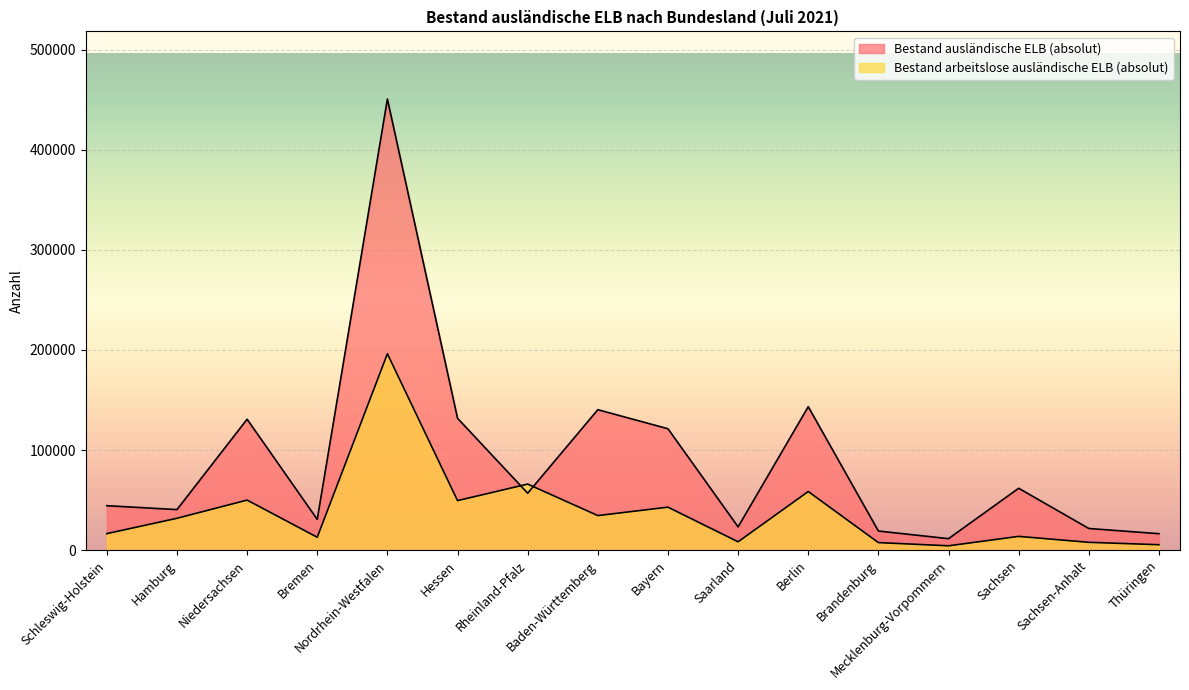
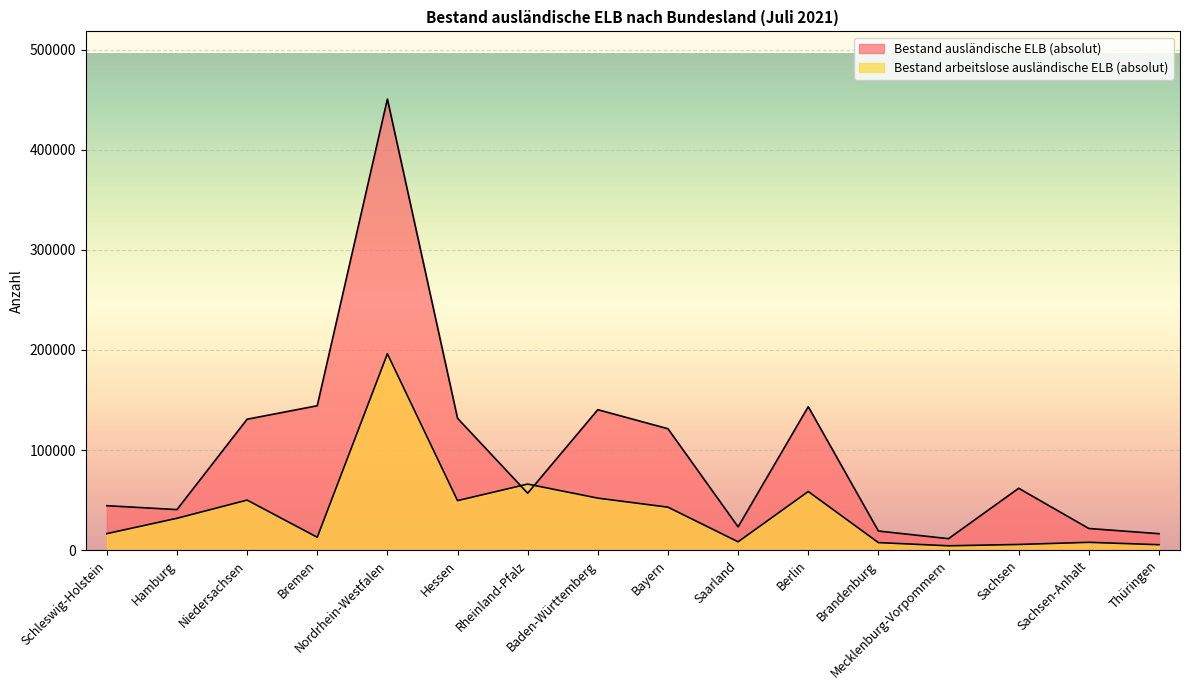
  {
    "Bestand ausländische ELB (absolut)": {
      "Schleswig-Holstein": 44000,
      "Hamburg": 41000,
      "Niedersachsen": 131000,
-     "Bremen": 31000,
+     "Bremen": 144000,
      "Nordrhein-Westfalen": 451000,
      "Hessen": 132000,
      "Rheinland-Pfalz": 57000,
      "Baden-Württemberg": 140000,
      "Bayern": 121000,
      "Saarland": 23000,
      "Berlin": 143000,
      "Brandenburg": 19000,
      "Mecklenburg-Vorpommern": 11000,
      "Sachsen": 62000,
      "Sachsen-Anhalt": 22000,
      "Thüringen": 16000
    },
    "Bestand arbeitslose ausländische ELB (absolut)": {
      "Schleswig-Holstein": 17000,
      "Hamburg": 32000,
      "Niedersachsen": 50000,
      "Bremen": 13000,
      "Nordrhein-Westfalen": 196000,
      "Hessen": 49000,
      "Rheinland-Pfalz": 66000,
-     "Baden-Württemberg": 35000,
+     "Baden-Württemberg": 52000,
      "Bayern": 43000,
      "Saarland": 8000,
      "Berlin": 59000,
      "Brandenburg": 8000,
      "Mecklenburg-Vorpommern": 4000,
-     "Sachsen": 14000,
+     "Sachsen": 6000,
      "Sachsen-Anhalt": 8000,
      "Thüringen": 5000
    }
  }
